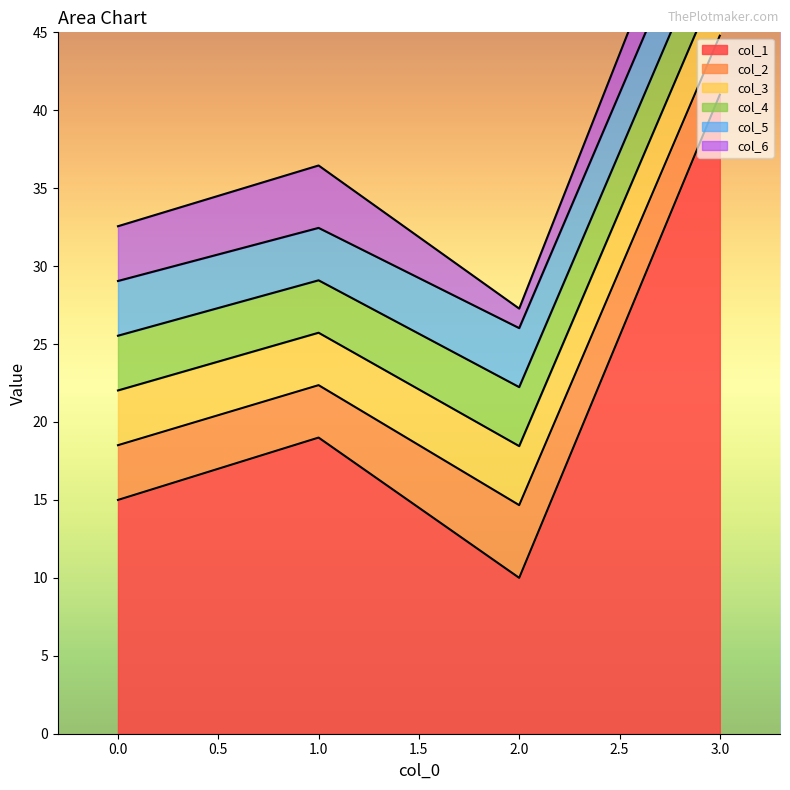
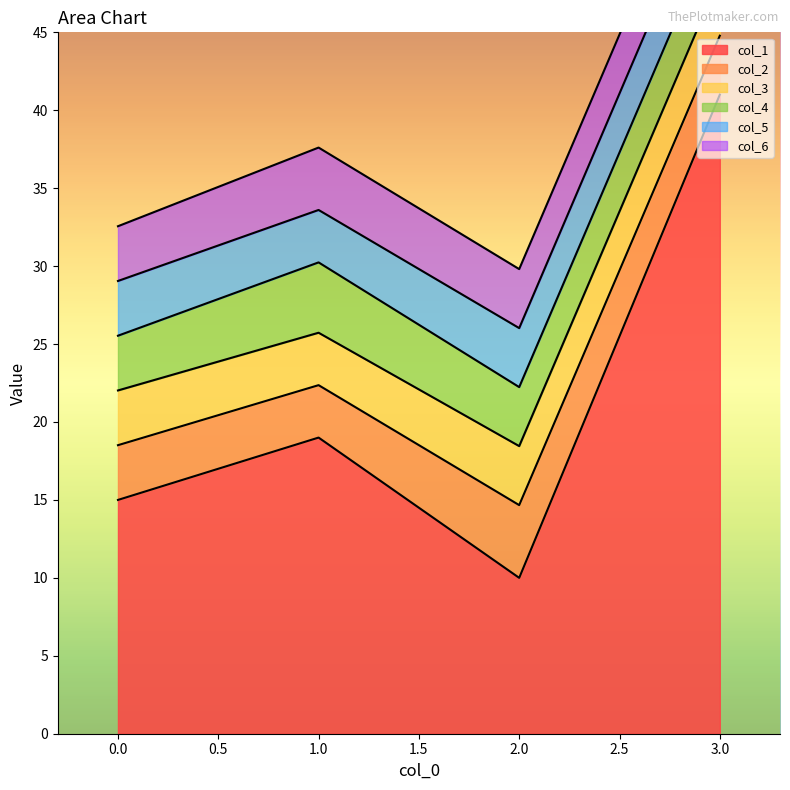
  {
    "col_1": {
      "0.0": 15.0,
      "1.0": 19.0,
      "2.0": 10.0
    },
    "col_2": {
      "0.0": 3.5,
      "1.0": 3.4,
      "2.0": 4.7,
      "3.0": 3.8
    },
    "col_3": {
      "0.0": 3.5,
      "1.0": 3.4,
      "2.0": 3.8
    },
    "col_4": {
      "0.0": 3.5,
-     "1.0": 3.4,
+     "1.0": 4.5,
      "2.0": 3.8
    },
    "col_5": {
      "0.0": 3.5,
      "1.0": 3.4,
      "2.0": 3.8
    },
    "col_6": {
      "0.0": 3.5,
      "1.0": 4.0,
-     "2.0": 1.3
+     "2.0": 3.8
    }
  }
